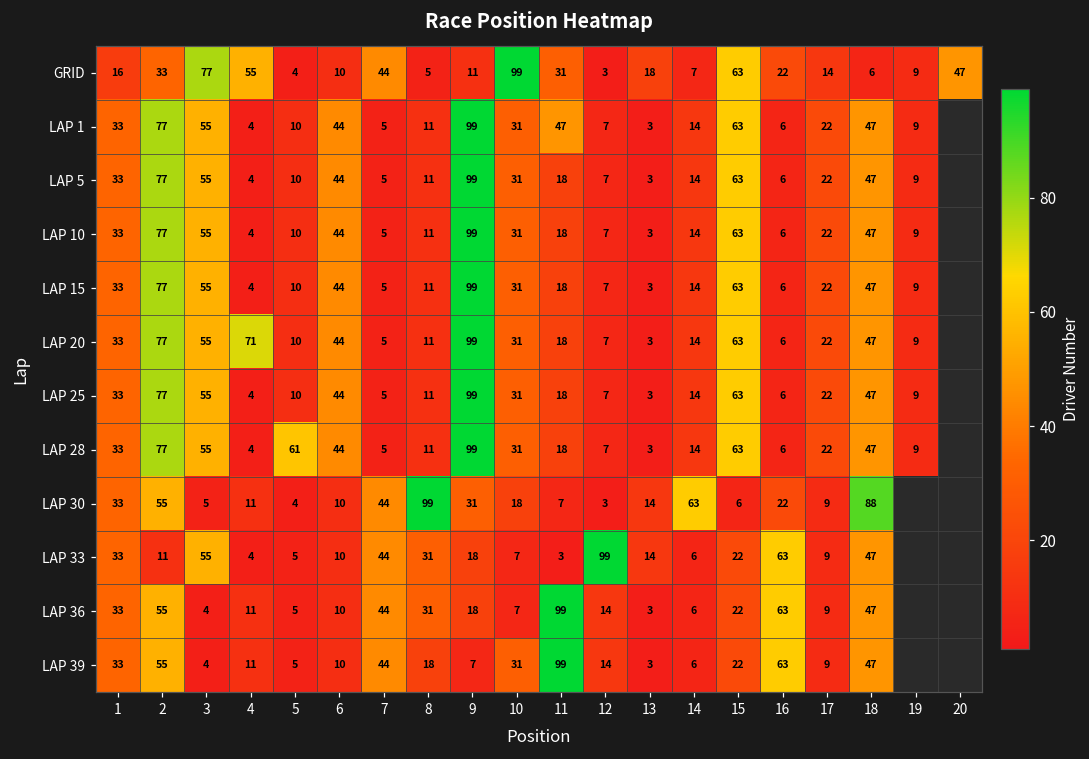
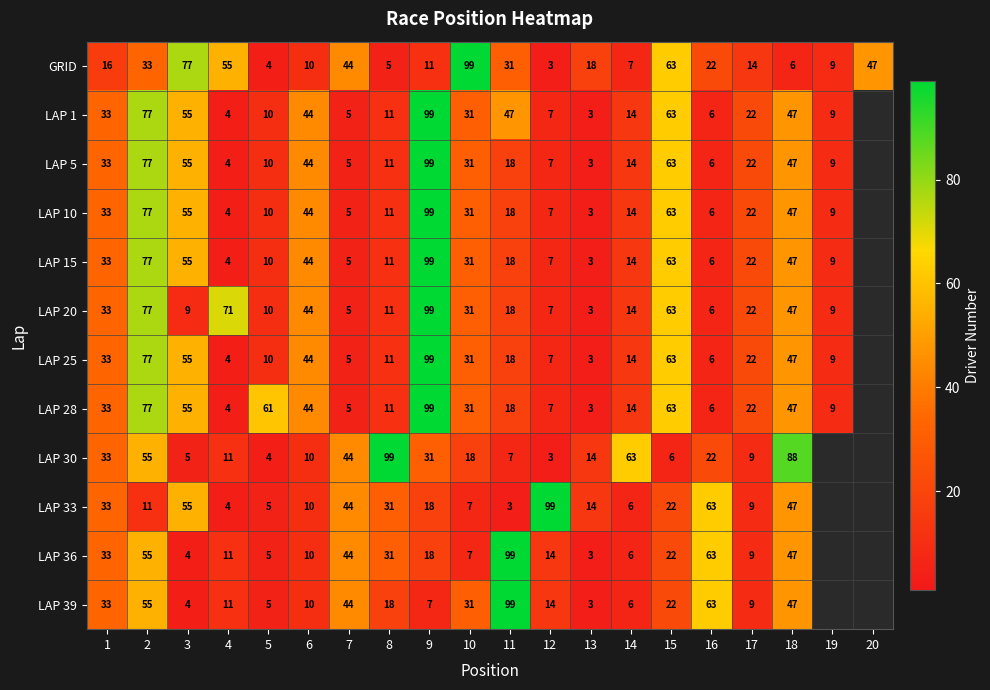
  {
    "LAP 20": {
      "1": 33,
      "2": 77,
-     "3": 55,
+     "3": 9,
      "4": 71,
      "5": 10,
      "6": 44,
      "7": 5,
      "8": 11,
      "9": 99,
      "10": 31,
      "11": 18,
      "12": 7,
      "13": 3,
      "14": 14,
      "15": 63,
      "16": 6,
      "17": 22,
      "18": 47,
      "19": 9
    }
  }
